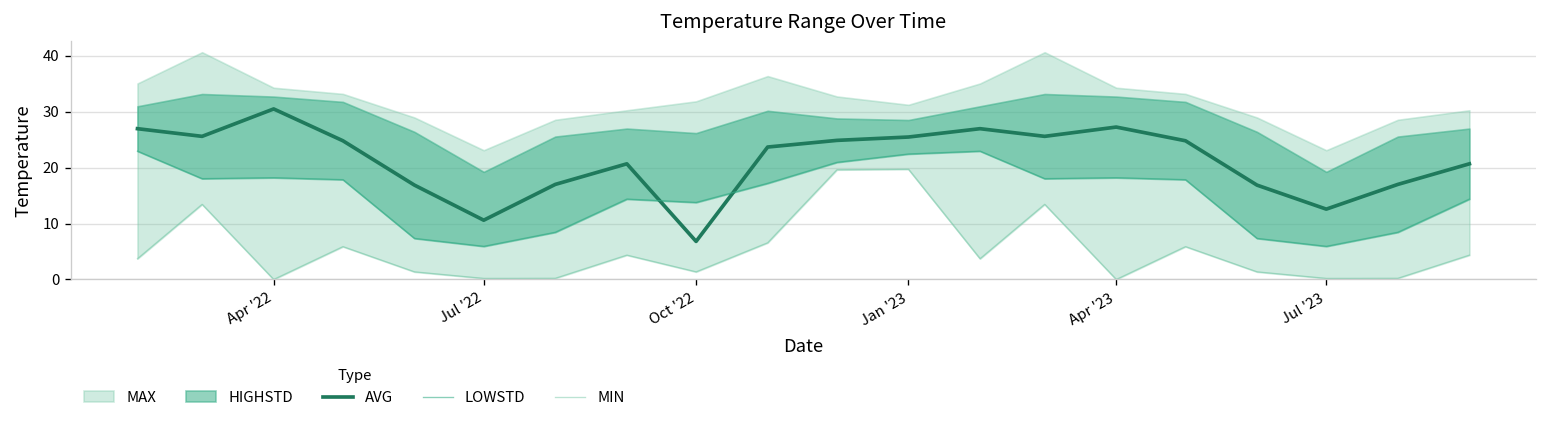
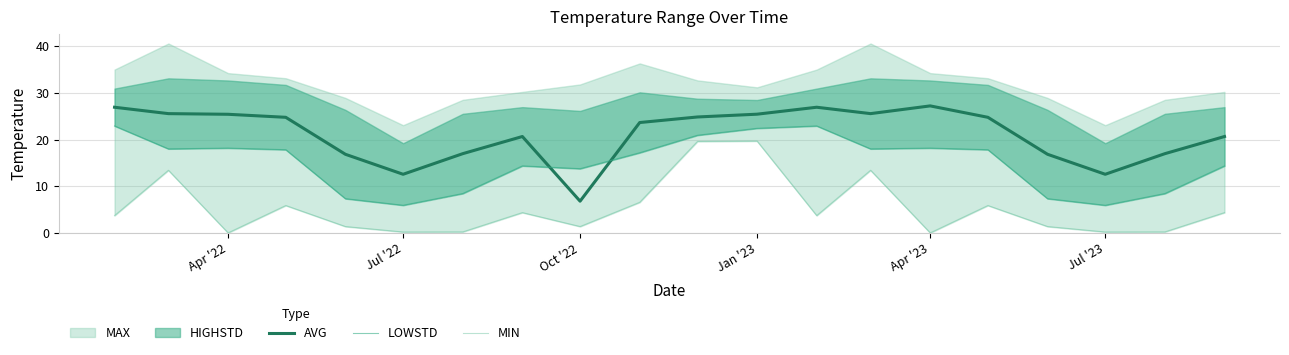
  {
    "AVG": {
-     "Apr '22": 30,
-     "Jul '22": 11,
+     "Apr '22": 25,
+     "Jul '22": 13,
      "Oct '22": 7,
      "Jan '23": 25,
      "Apr '23": 27,
      "Jul '23": 13
    }
  }
